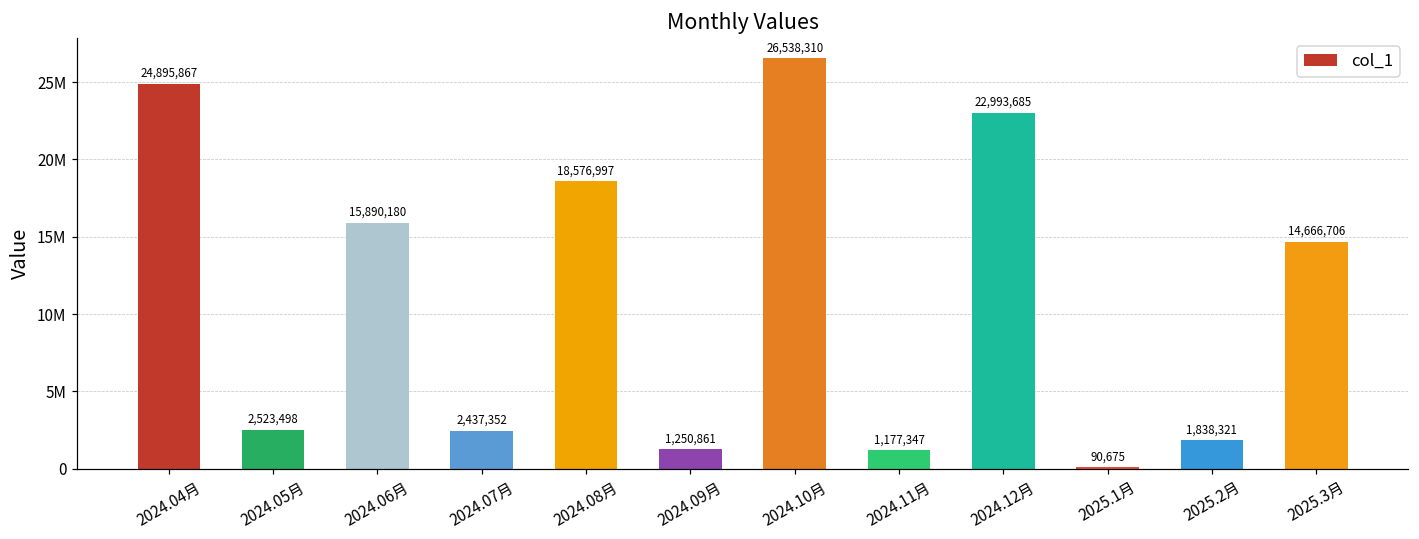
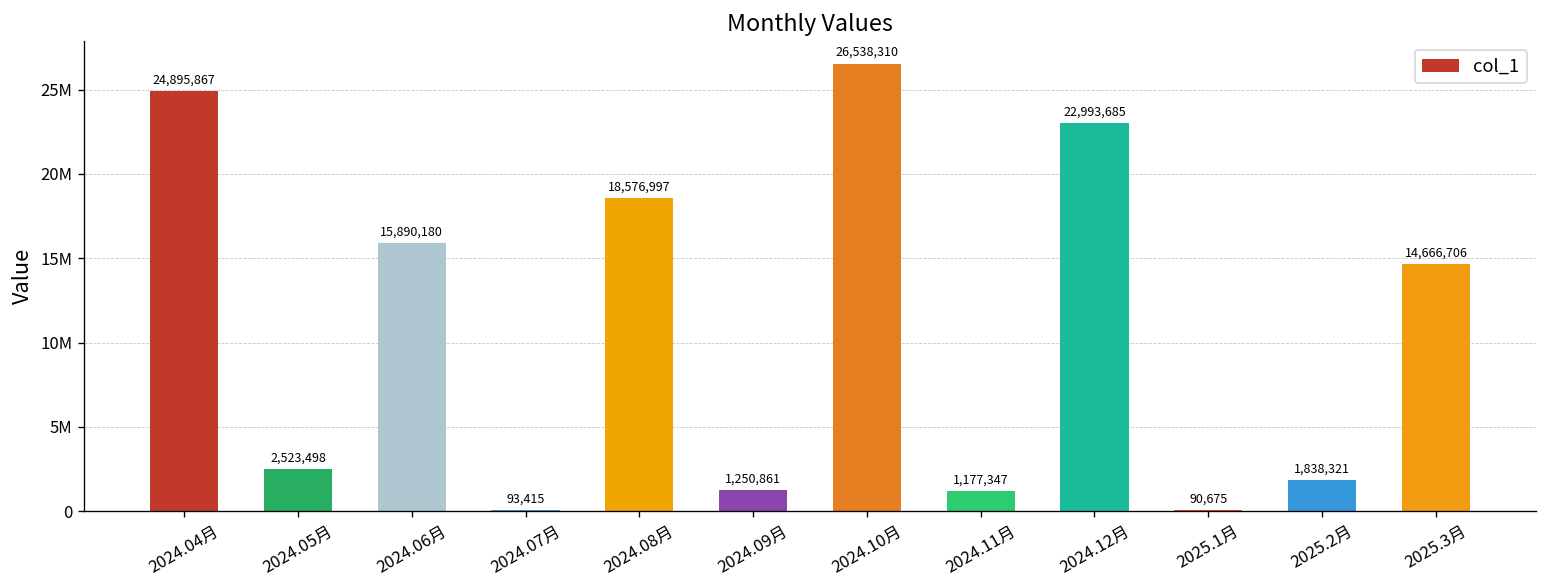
  {
    "2024.04月": "24,895,867",
    "2024.05月": "2,523,498",
    "2024.06月": "15,890,180",
-   "2024.07月": "2,437,352",
+   "2024.07月": "93,415",
    "2024.08月": "18,576,997",
    "2024.09月": "1,250,861",
    "2024.10月": "26,538,310",
    "2024.11月": "1,177,347",
    "2024.12月": "22,993,685",
    "2025.1月": "90,675",
    "2025.2月": "1,838,321",
    "2025.3月": "14,666,706"
  }
